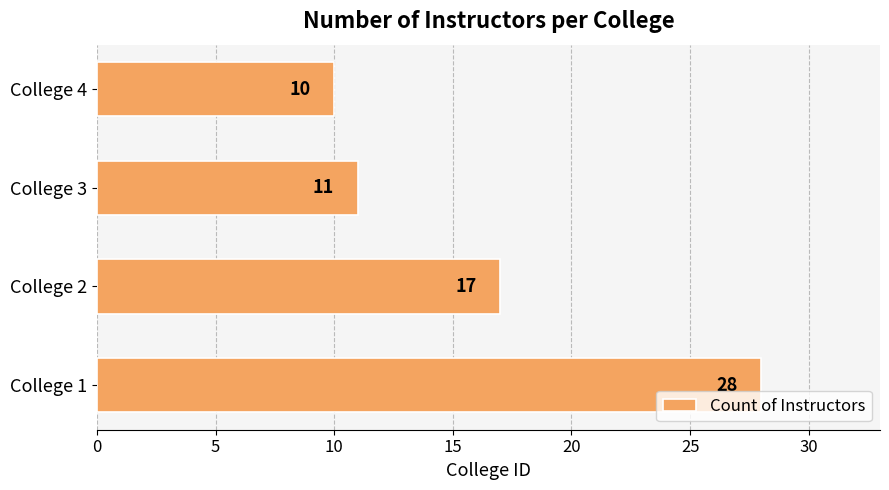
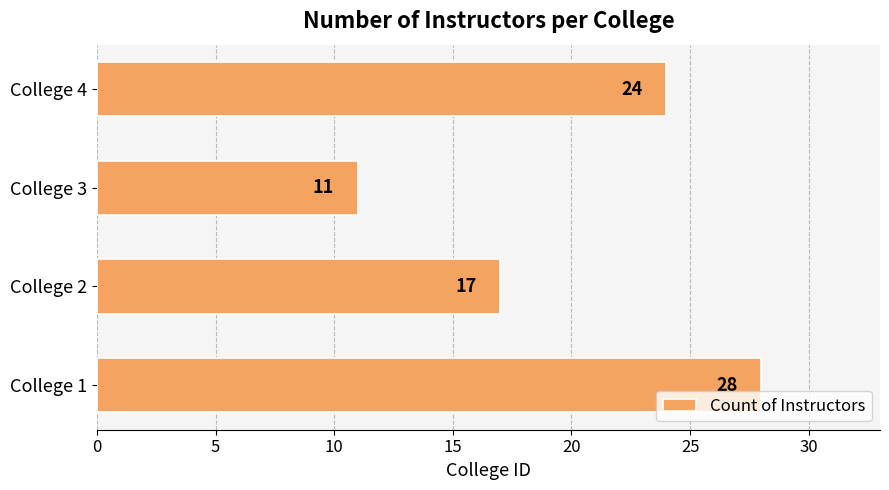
  {
-   "College 4": 10,
+   "College 4": 24,
    "College 3": 11,
    "College 2": 17
  }
